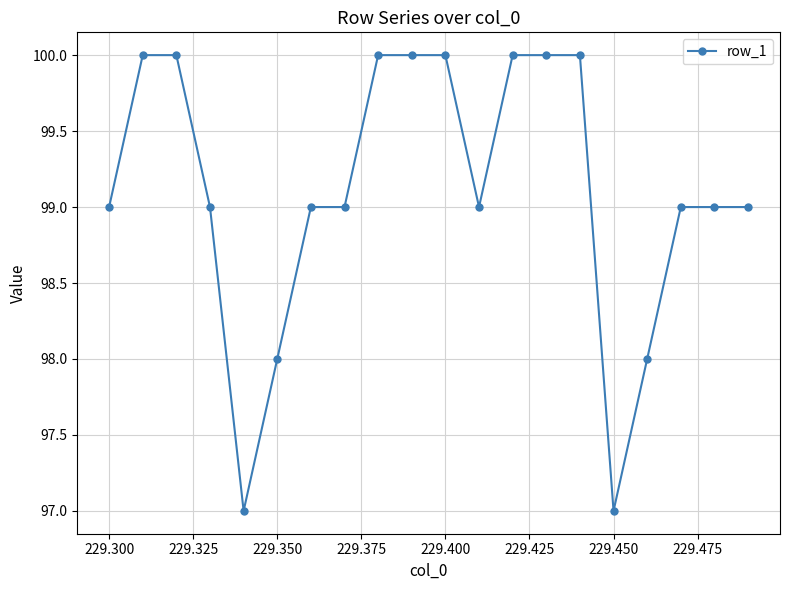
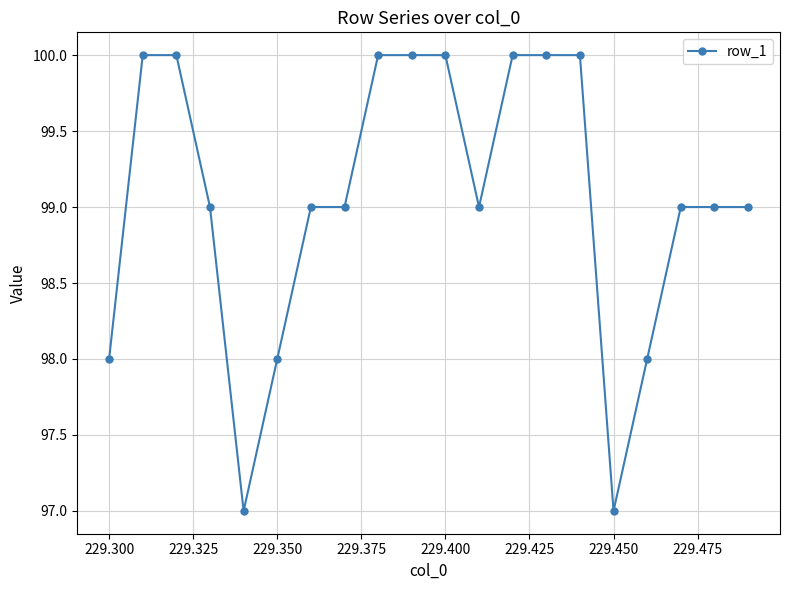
  {
-   "229.300": 99,
+   "229.300": 98,
    "229.350": 98,
    "229.400": 100,
    "229.450": 97
  }
